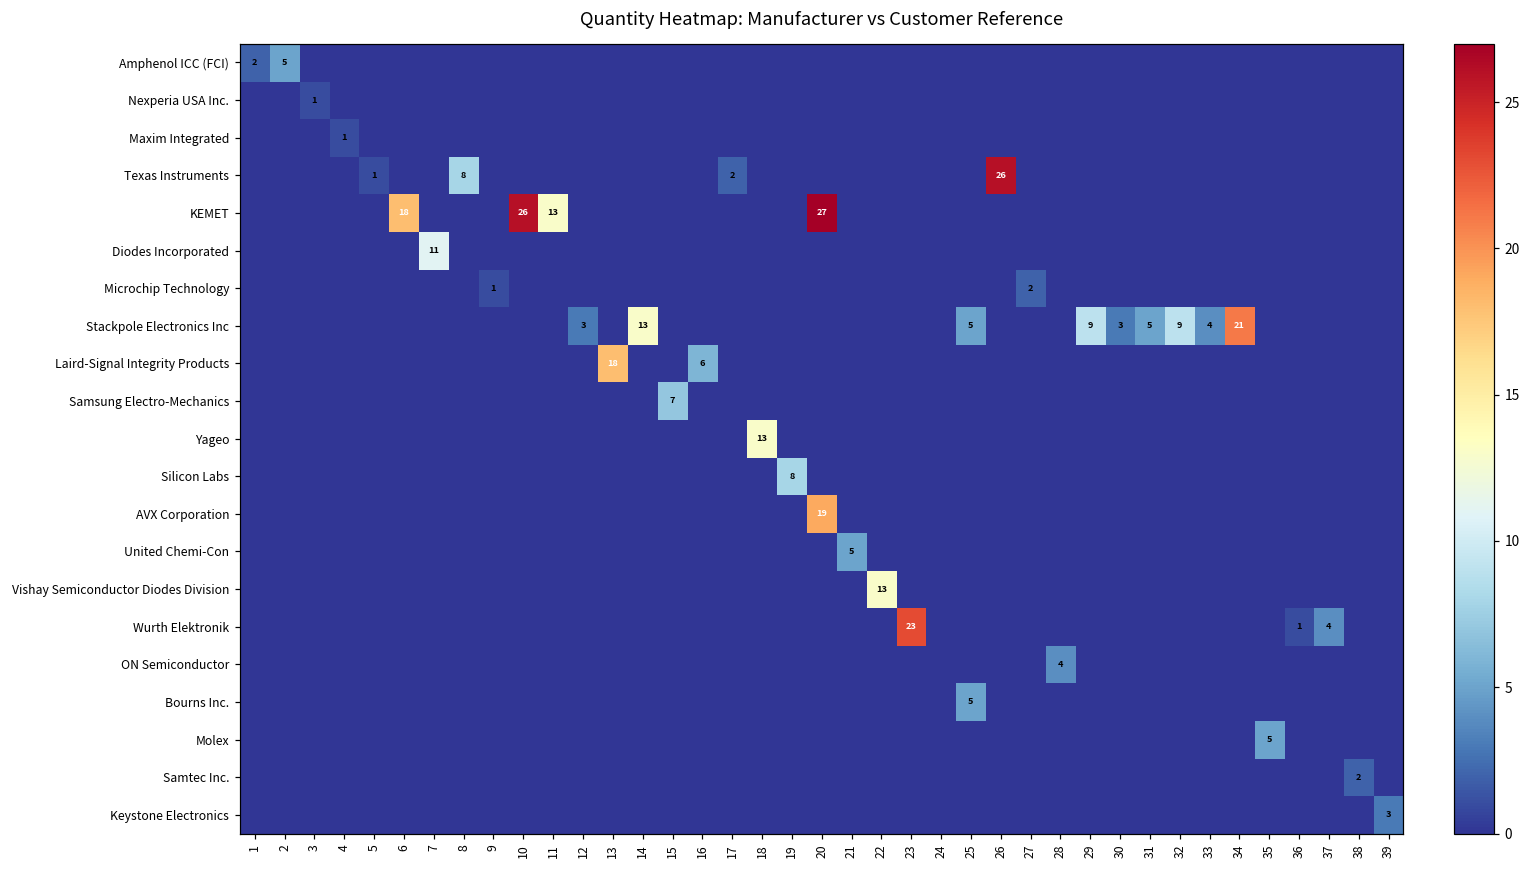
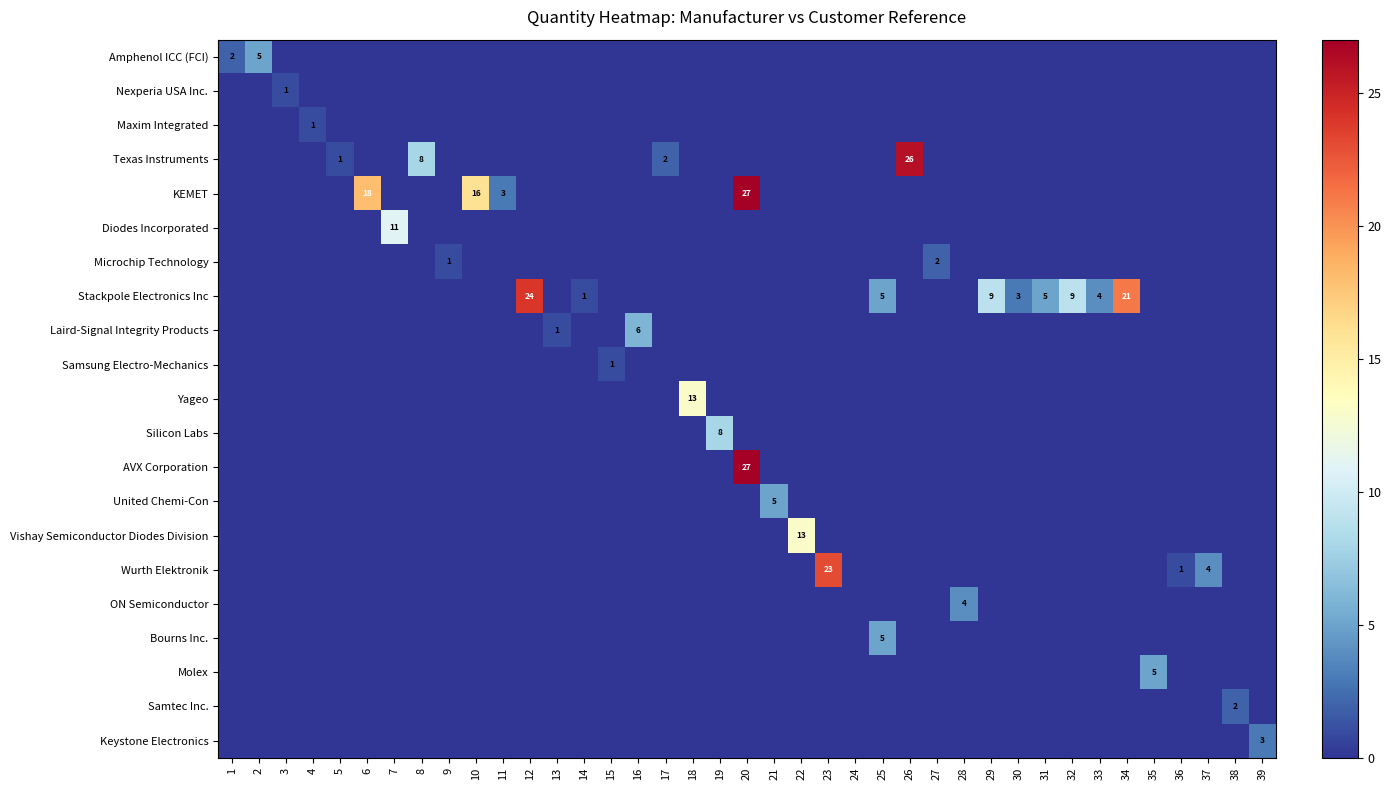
  {
    "Amphenol ICC (FCI)": {
      "1": 2,
      "2": 5
    },
    "Nexperia USA Inc.": {
      "3": 1
    },
    "Maxim Integrated": {
      "4": 1
    },
    "Texas Instruments": {
      "5": 1,
      "8": 8,
      "17": 2,
      "26": 26
    },
    "KEMET": {
      "6": 18,
-     "10": 26,
-     "11": 13,
+     "10": 16,
+     "11": 3,
      "20": 27
    },
    "Diodes Incorporated": {
      "7": 11
    },
    "Microchip Technology": {
      "9": 1,
      "27": 2
    },
    "Stackpole Electronics Inc": {
-     "12": 3,
-     "14": 13,
+     "12": 24,
+     "14": 1,
      "25": 5,
      "29": 9,
      "30": 3,
      "31": 5,
      "32": 9,
      "33": 4,
      "34": 21
    },
    "Laird-Signal Integrity Products": {
-     "13": 18,
+     "13": 1,
      "16": 6
    },
    "Samsung Electro-Mechanics": {
-     "15": 7
+     "15": 1
    },
    "Yageo": {
      "18": 13
    },
    "Silicon Labs": {
      "19": 8
    },
    "AVX Corporation": {
-     "20": 19
+     "20": 27
    },
    "United Chemi-Con": {
      "21": 5
    },
    "Vishay Semiconductor Diodes Division": {
      "22": 13
    },
    "Wurth Elektronik": {
      "23": 23,
      "36": 1,
      "37": 4
    },
    "ON Semiconductor": {
      "28": 4
    },
    "Bourns Inc.": {
      "25": 5
    },
    "Molex": {
      "35": 5
    },
    "Samtec Inc.": {
      "38": 2
    },
    "Keystone Electronics": {
      "39": 3
    }
  }
